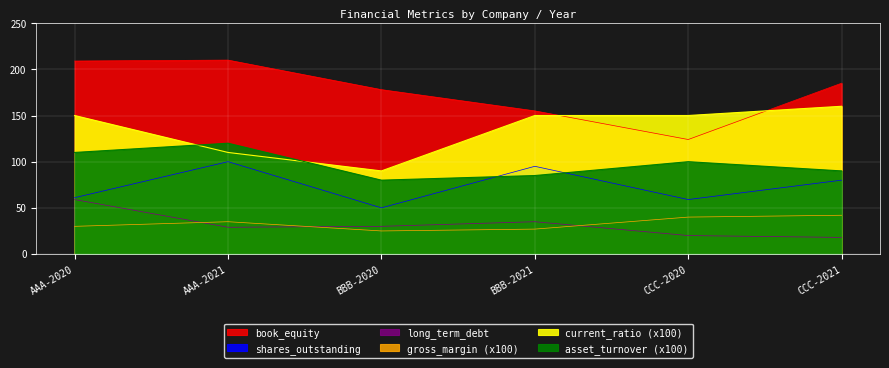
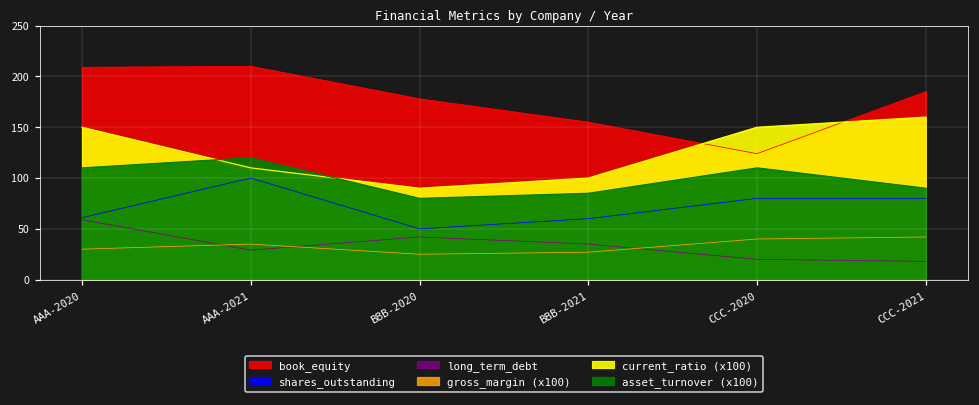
  {
    "book_equity": {
      "AAA-2020": 210,
      "AAA-2021": 210,
      "BBB-2020": 180,
      "BBB-2021": 160,
      "CCC-2020": 120,
      "CCC-2021": 190
    },
    "shares_outstanding": {
      "AAA-2021": 100,
      "BBB-2020": 50,
-     "BBB-2021": 100,
-     "CCC-2020": 60,
+     "BBB-2021": 60,
+     "CCC-2020": 80,
      "CCC-2021": 80
    },
    "long_term_debt": {
      "AAA-2021": 30,
-     "BBB-2020": 30,
+     "BBB-2020": 40,
      "BBB-2021": 40,
      "CCC-2020": 20,
      "CCC-2021": 20
    },
    "gross_margin (x100)": {
      "AAA-2020": 30,
      "AAA-2021": 40,
      "BBB-2020": 30,
      "BBB-2021": 30,
      "CCC-2020": 40,
      "CCC-2021": 40
    },
    "current_ratio (x100)": {
      "AAA-2020": 150,
      "AAA-2021": 110,
      "BBB-2020": 90,
-     "BBB-2021": 150,
+     "BBB-2021": 100,
      "CCC-2020": 150,
      "CCC-2021": 160
    },
    "asset_turnover (x100)": {
      "AAA-2020": 110,
      "AAA-2021": 120,
      "BBB-2020": 80,
      "BBB-2021": 90,
-     "CCC-2020": 100,
+     "CCC-2020": 110,
      "CCC-2021": 90
    }
  }
